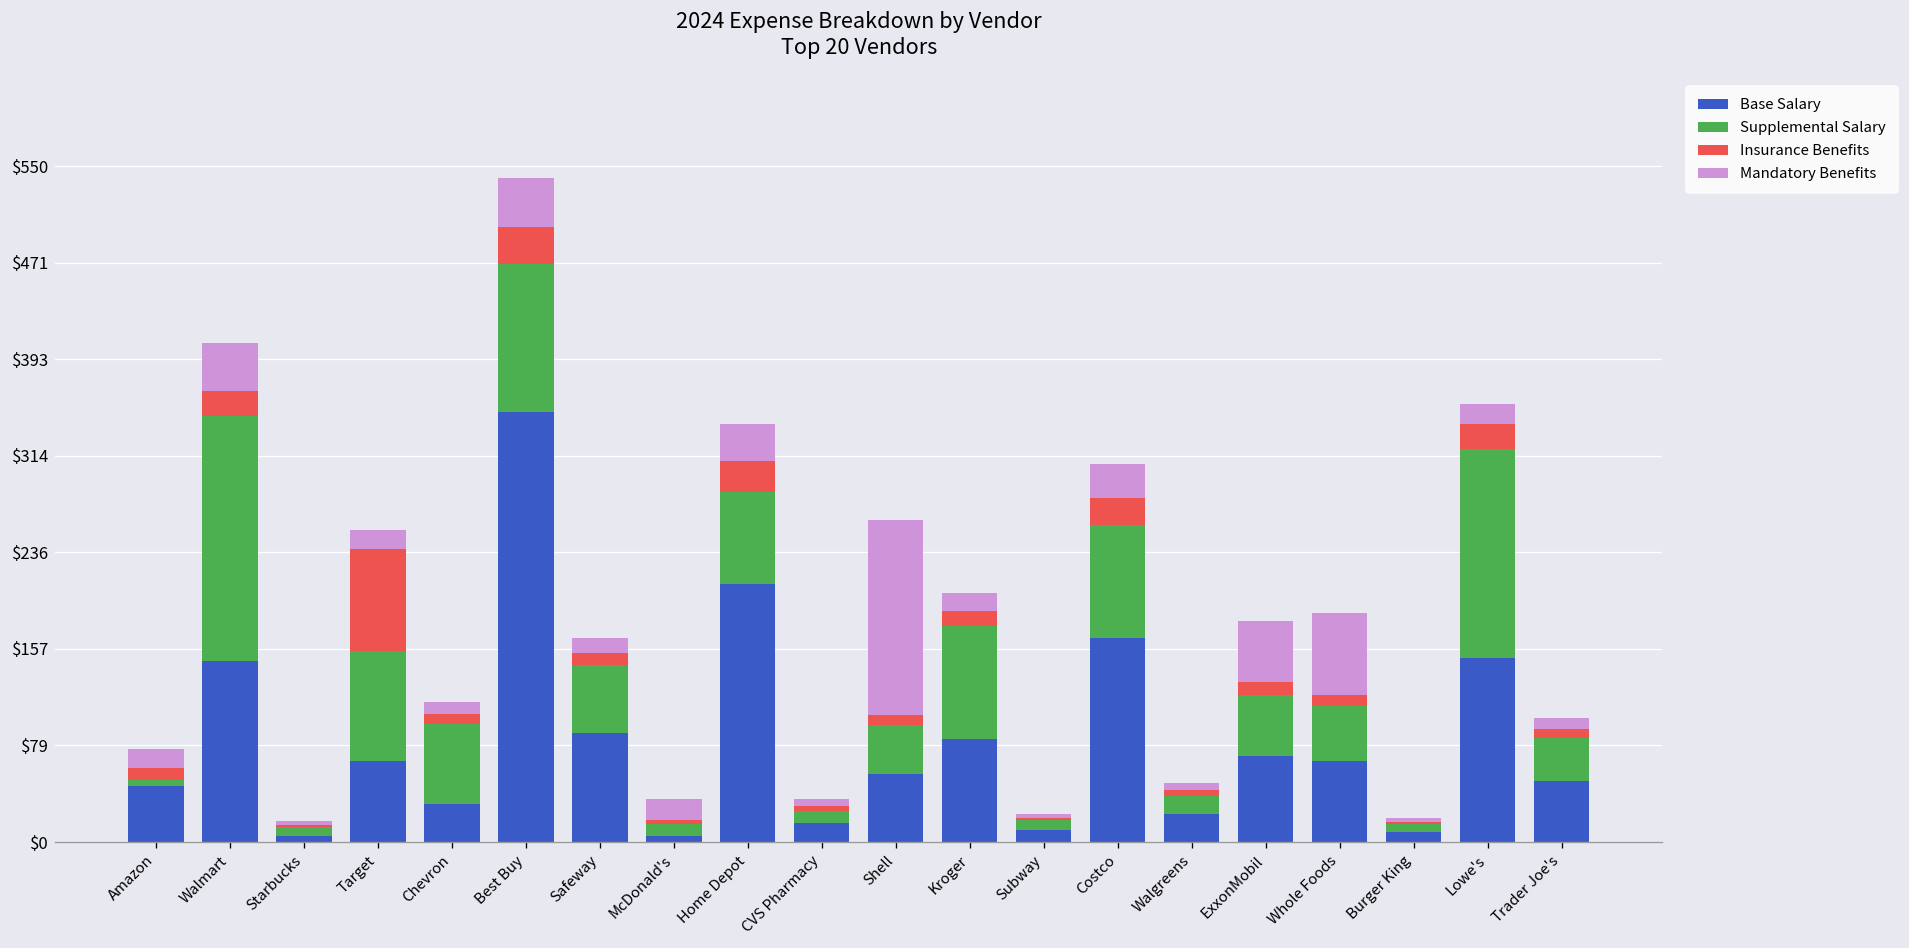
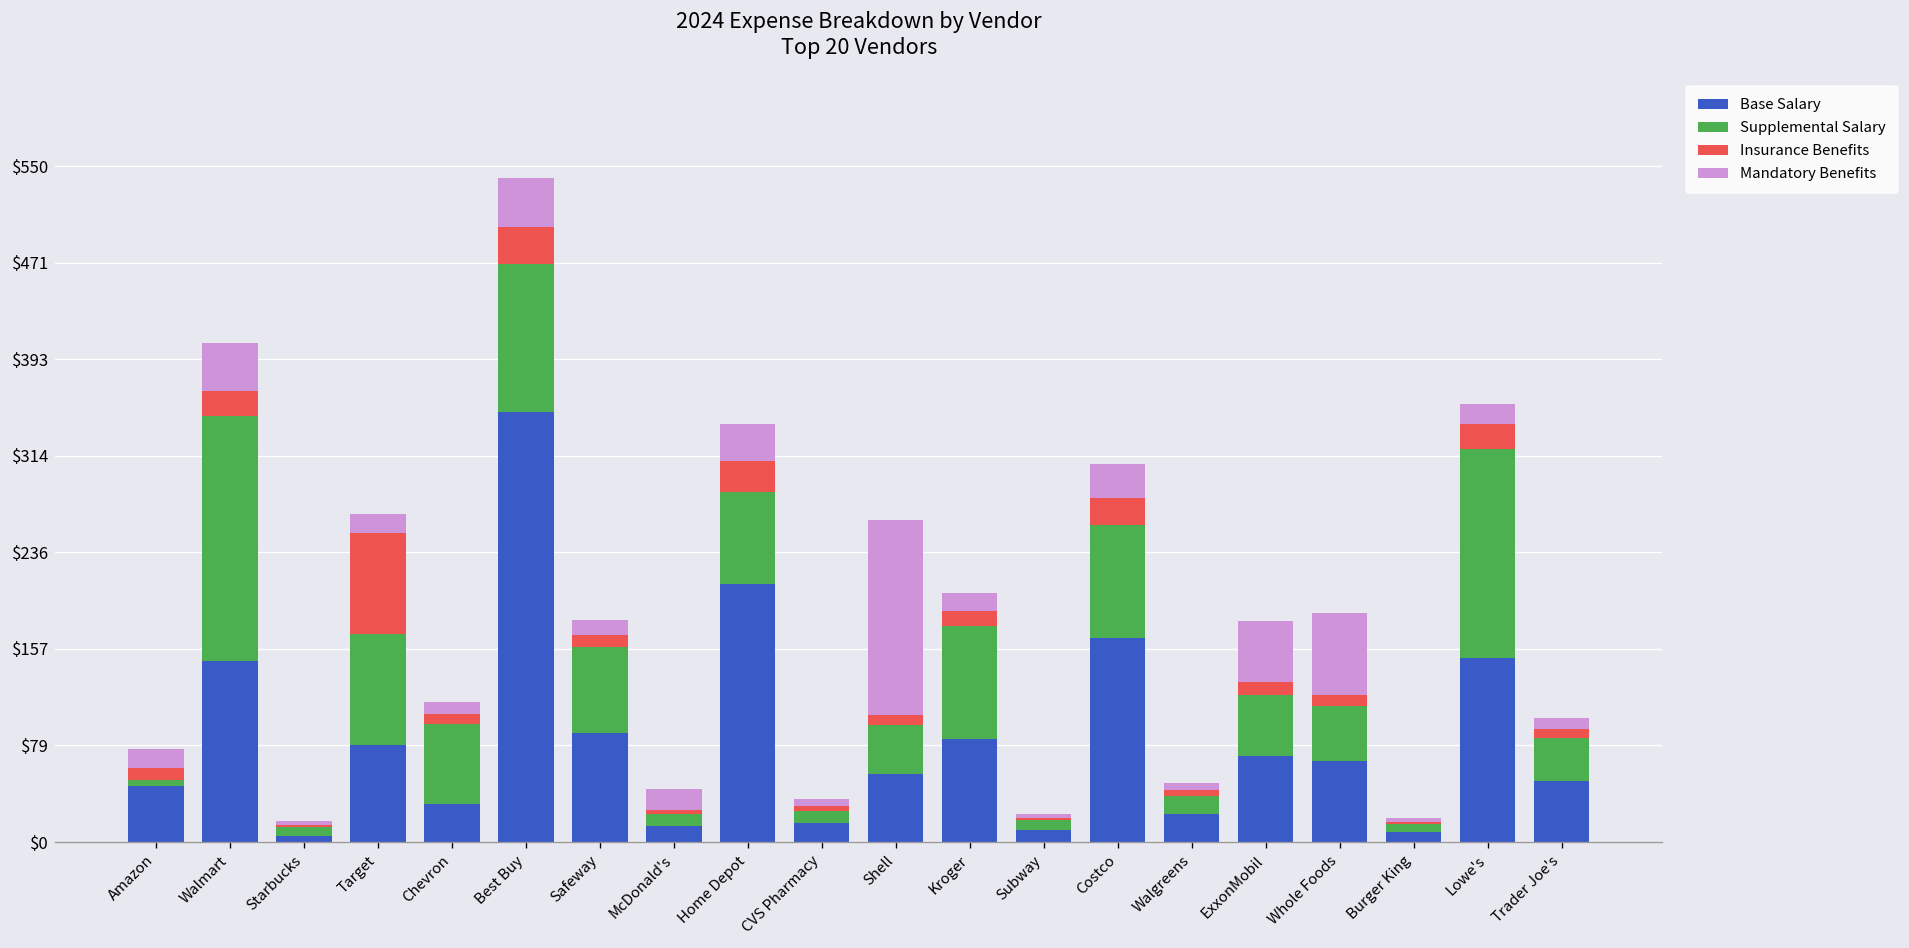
  {
    "Base Salary": {
      "Amazon": "$46",
      "Walmart": "$147",
      "Starbucks": "$5",
-     "Target": "$66",
+     "Target": "$79",
      "Chevron": "$31",
      "Best Buy": "$350",
      "Safeway": "$89",
-     "McDonald's": "$5",
+     "McDonald's": "$13",
      "Home Depot": "$210",
      "CVS Pharmacy": "$16",
      "Shell": "$55",
      "Kroger": "$84",
      "Subway": "$10",
      "Costco": "$166",
      "Walgreens": "$22",
      "ExxonMobil": "$70",
      "Whole Foods": "$66",
      "Burger King": "$9",
      "Lowe's": "$150",
      "Trader Joe's": "$50"
    },
    "Supplemental Salary": {
      "Amazon": "$5",
      "Walmart": "$200",
      "Starbucks": "$7",
      "Target": "$90",
      "Chevron": "$65",
      "Best Buy": "$120",
-     "Safeway": "$55",
+     "Safeway": "$70",
      "McDonald's": "$10",
      "Home Depot": "$75",
      "CVS Pharmacy": "$10",
      "Shell": "$40",
      "Kroger": "$92",
      "Subway": "$8",
      "Costco": "$92",
      "Walgreens": "$15",
      "ExxonMobil": "$50",
      "Whole Foods": "$45",
      "Burger King": "$6",
      "Lowe's": "$170",
      "Trader Joe's": "$35"
    },
    "Insurance Benefits": {
      "Amazon": "$10",
      "Walmart": "$20",
      "Target": "$83",
      "Chevron": "$8",
      "Best Buy": "$30",
      "Safeway": "$10",
      "McDonald's": "$3",
      "Home Depot": "$25",
      "CVS Pharmacy": "$4",
      "Shell": "$8",
      "Kroger": "$12",
      "Costco": "$22",
      "Walgreens": "$5",
      "ExxonMobil": "$10",
      "Whole Foods": "$9",
      "Lowe's": "$20",
      "Trader Joe's": "$7"
    },
    "Mandatory Benefits": {
      "Amazon": "$15",
      "Walmart": "$39",
      "Starbucks": "$3",
      "Target": "$15",
      "Chevron": "$10",
      "Best Buy": "$40",
      "Safeway": "$12",
      "McDonald's": "$17",
      "Home Depot": "$30",
      "CVS Pharmacy": "$5",
      "Shell": "$159",
      "Kroger": "$15",
      "Subway": "$3",
      "Costco": "$28",
      "Walgreens": "$6",
      "ExxonMobil": "$50",
      "Whole Foods": "$66",
      "Burger King": "$3",
      "Lowe's": "$16",
      "Trader Joe's": "$9"
    }
  }
